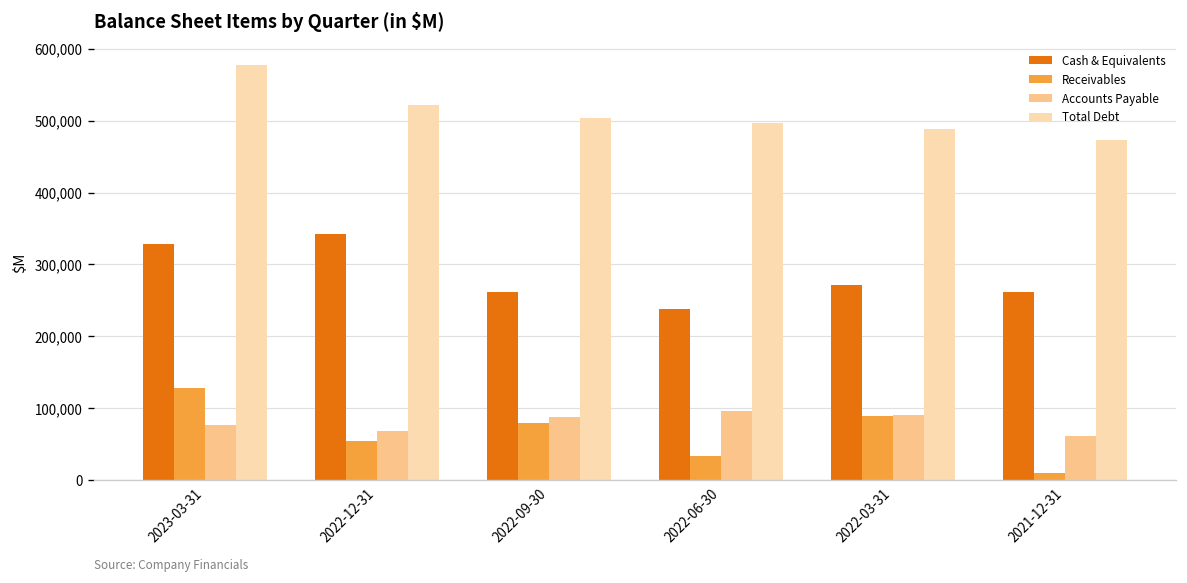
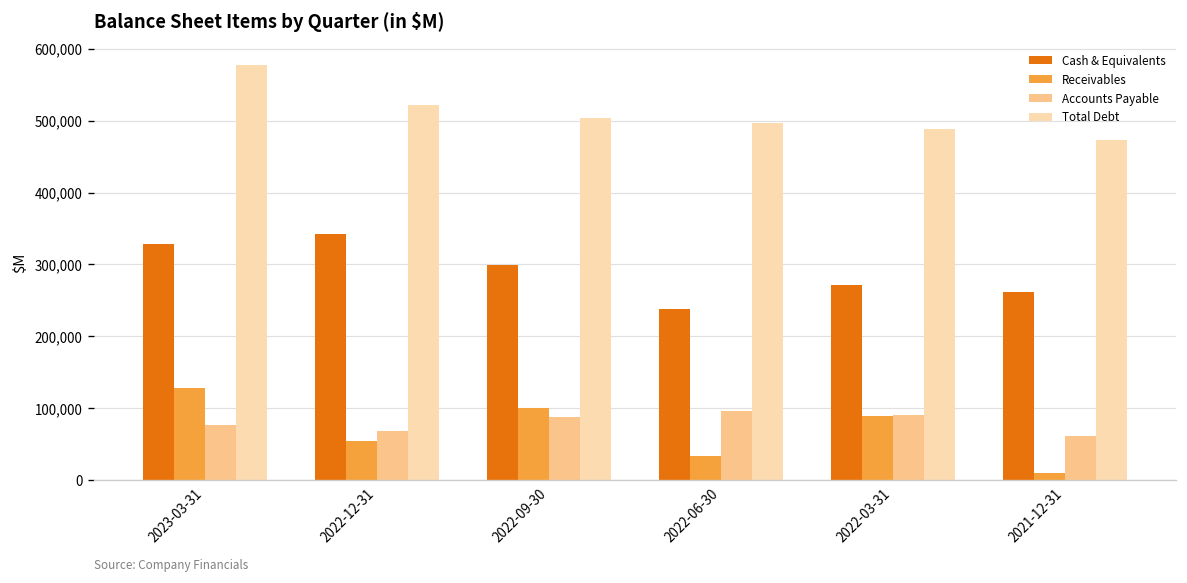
  {
    "Cash & Equivalents": {
      "2023-03-31": "330,000",
      "2022-12-31": "340,000",
-     "2022-09-30": "260,000",
+     "2022-09-30": "300,000",
      "2022-06-30": "240,000",
      "2022-03-31": "270,000",
      "2021-12-31": "260,000"
    },
    "Receivables": {
      "2023-03-31": "130,000",
      "2022-12-31": "50,000",
-     "2022-09-30": "80,000",
+     "2022-09-30": "100,000",
      "2022-06-30": "30,000",
      "2022-03-31": "90,000",
      "2021-12-31": "10,000"
    }
  }
